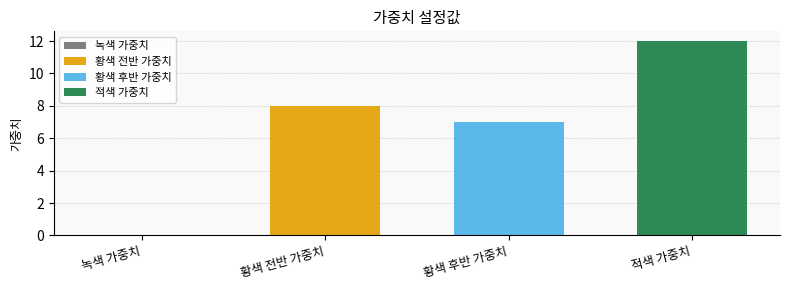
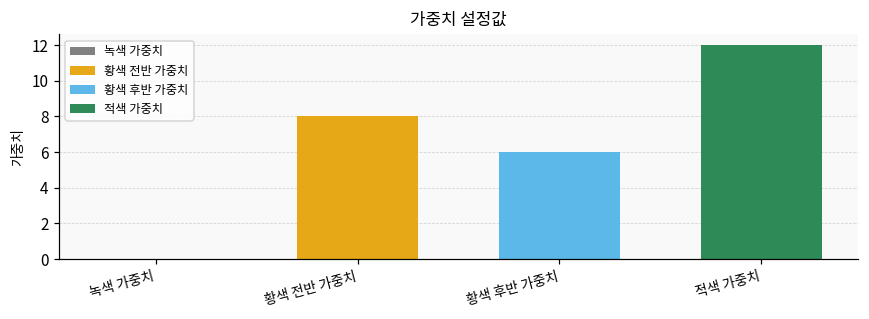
  {
    "녹색 가중치": 0,
    "황색 전반 가중치": 8,
-   "황색 후반 가중치": 7,
+   "황색 후반 가중치": 6,
    "적색 가중치": 12
  }
